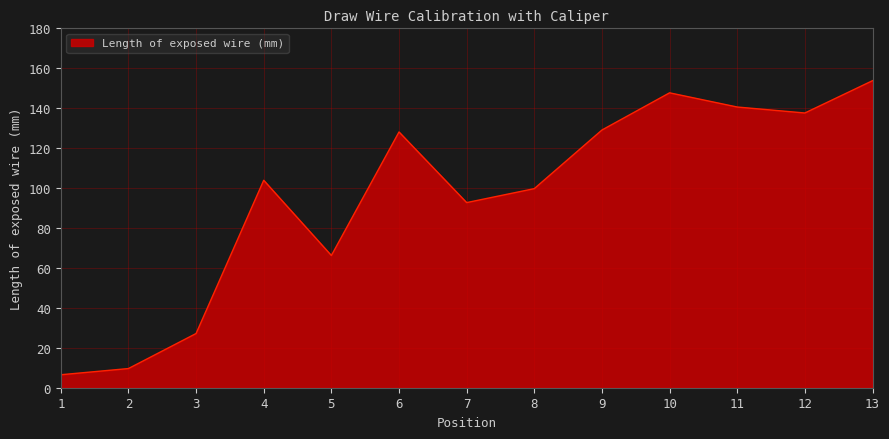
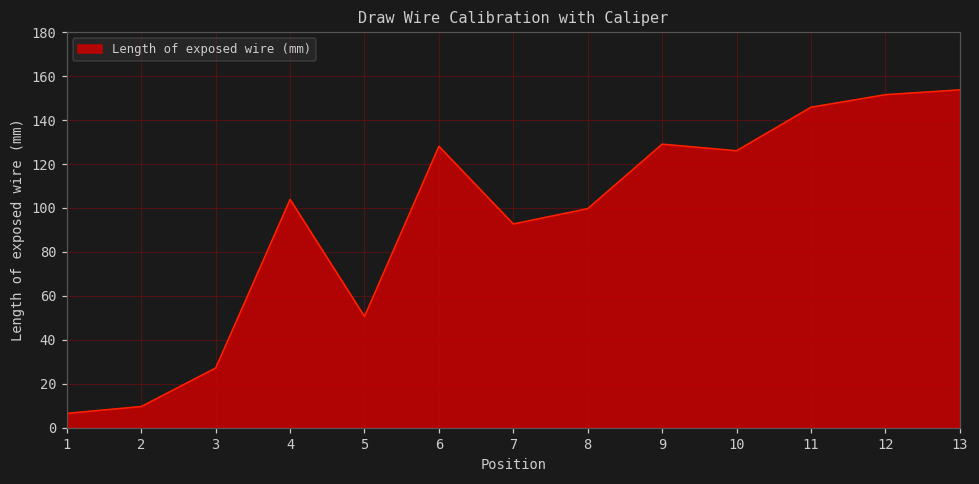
  {
    "1": 7,
    "2": 10,
    "3": 27,
    "4": 104,
-   "5": 66,
+   "5": 51,
    "6": 128,
    "7": 93,
    "8": 100,
    "9": 129,
-   "10": 148,
-   "11": 141,
-   "12": 138,
+   "10": 126,
+   "11": 146,
+   "12": 152,
    "13": 154
  }
